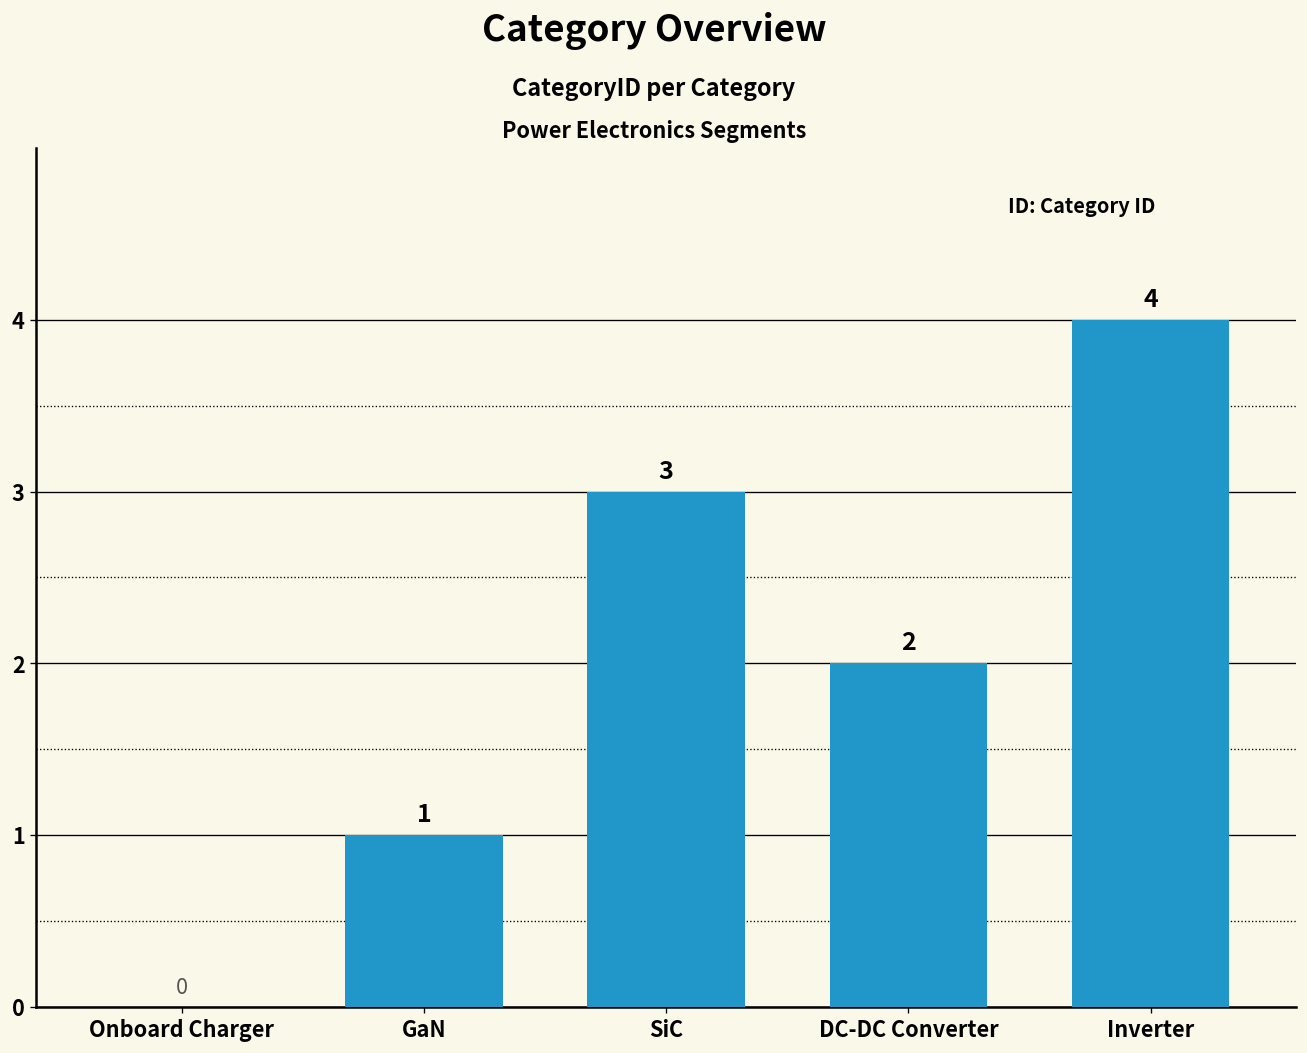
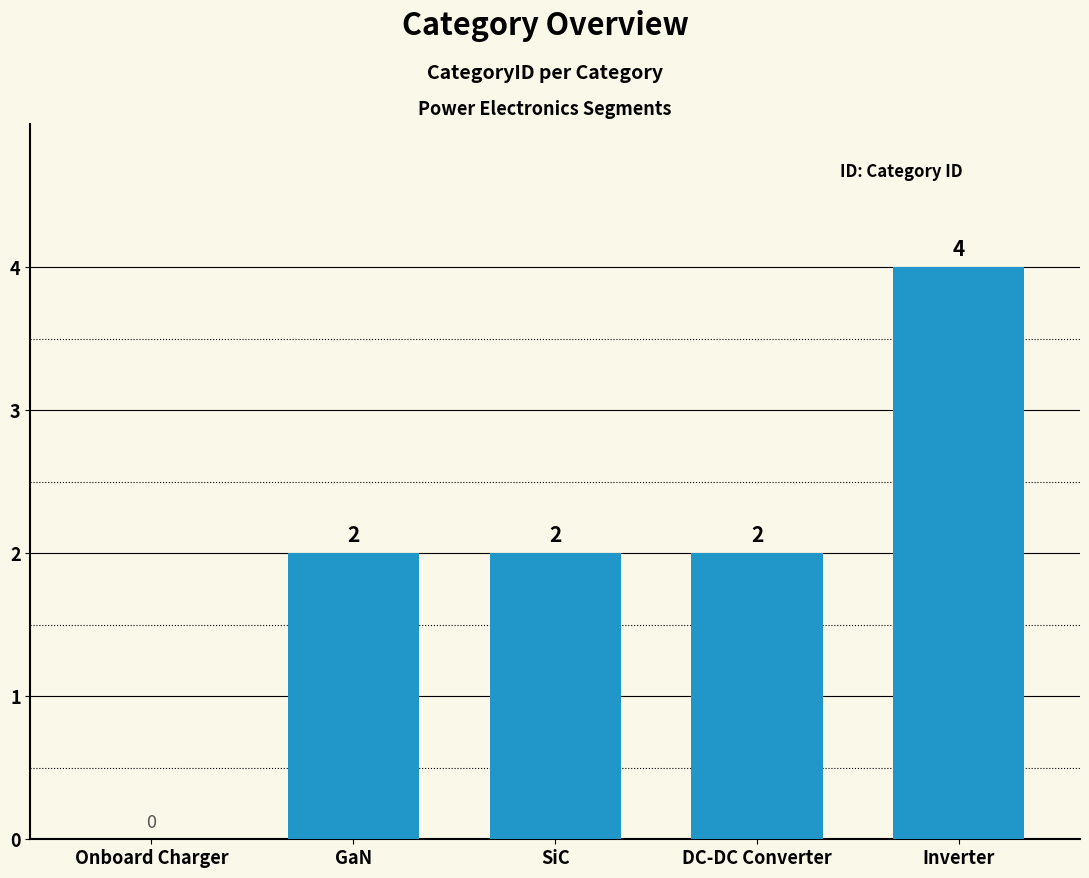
  {
    "Onboard Charger": 0,
-   "GaN": 1,
-   "SiC": 3,
+   "GaN": 2,
+   "SiC": 2,
    "DC-DC Converter": 2,
    "Inverter": 4
  }
